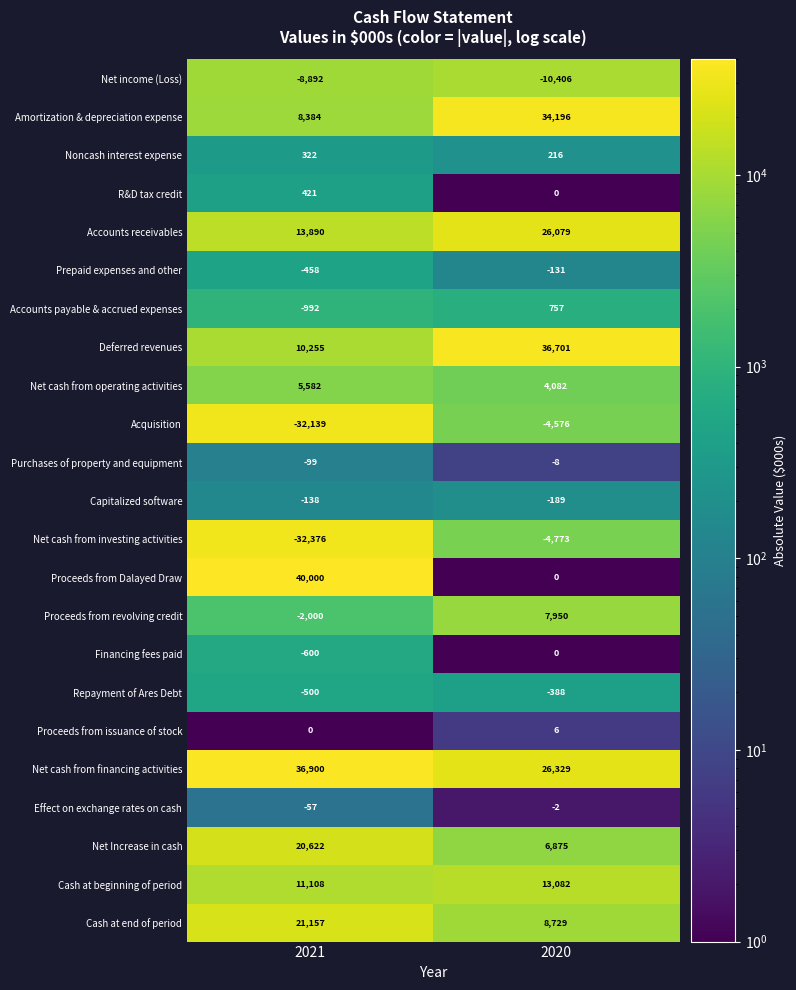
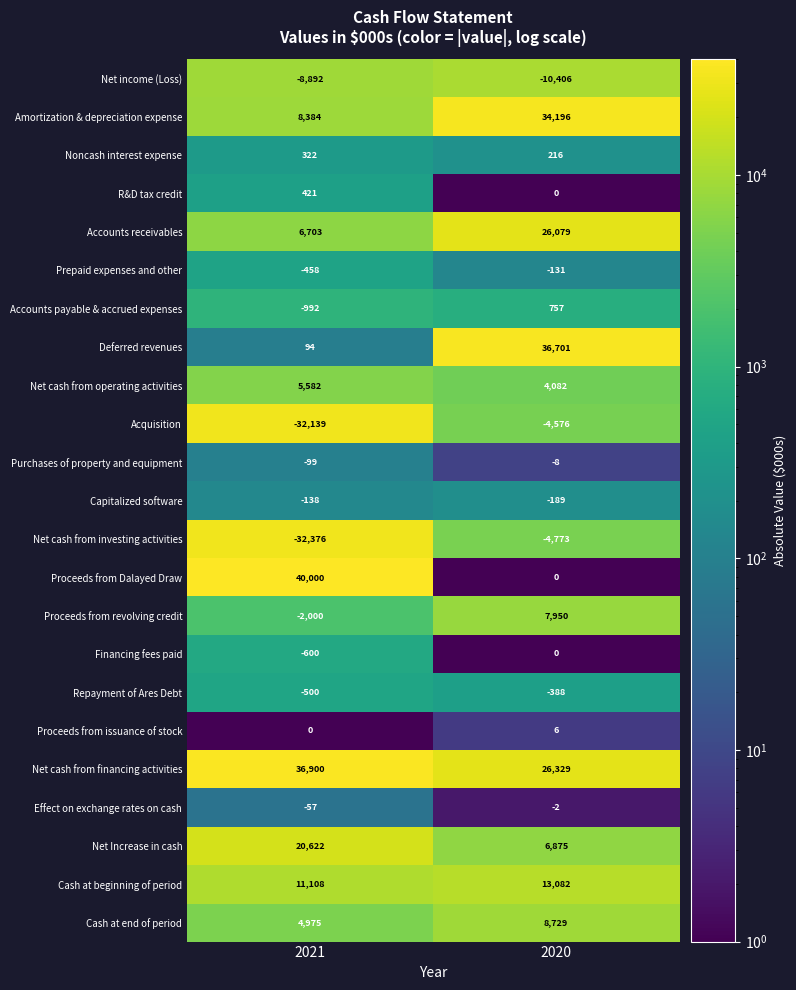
  {
    "Net income (Loss)": {
      "2021": "-8,892",
      "2020": "-10,406"
    },
    "Amortization & depreciation expense": {
      "2021": "8,384",
      "2020": "34,196"
    },
    "Noncash interest expense": {
      "2021": "322",
      "2020": "216"
    },
    "R&D tax credit": {
      "2021": "421",
      "2020": "0"
    },
    "Accounts receivables": {
-     "2021": "13,890",
+     "2021": "6,703",
      "2020": "26,079"
    },
    "Prepaid expenses and other": {
      "2021": "-458",
      "2020": "-131"
    },
    "Accounts payable & accrued expenses": {
      "2021": "-992",
      "2020": "757"
    },
    "Deferred revenues": {
-     "2021": "10,255",
+     "2021": "94",
      "2020": "36,701"
    },
    "Net cash from operating activities": {
      "2021": "5,582",
      "2020": "4,082"
    },
    "Acquisition": {
      "2021": "-32,139",
      "2020": "-4,576"
    },
    "Purchases of property and equipment": {
      "2021": "-99",
      "2020": "-8"
    },
    "Capitalized software": {
      "2021": "-138",
      "2020": "-189"
    },
    "Net cash from investing activities": {
      "2021": "-32,376",
      "2020": "-4,773"
    },
    "Proceeds from Dalayed Draw": {
      "2021": "40,000",
      "2020": "0"
    },
    "Proceeds from revolving credit": {
      "2021": "-2,000",
      "2020": "7,950"
    },
    "Financing fees paid": {
      "2021": "-600",
      "2020": "0"
    },
    "Repayment of Ares Debt": {
      "2021": "-500",
      "2020": "-388"
    },
    "Proceeds from issuance of stock": {
      "2021": "0",
      "2020": "6"
    },
    "Net cash from financing activities": {
      "2021": "36,900",
      "2020": "26,329"
    },
    "Effect on exchange rates on cash": {
      "2021": "-57",
      "2020": "-2"
    },
    "Net Increase in cash": {
      "2021": "20,622",
      "2020": "6,875"
    },
    "Cash at beginning of period": {
      "2021": "11,108",
      "2020": "13,082"
    },
    "Cash at end of period": {
-     "2021": "21,157",
+     "2021": "4,975",
      "2020": "8,729"
    }
  }
